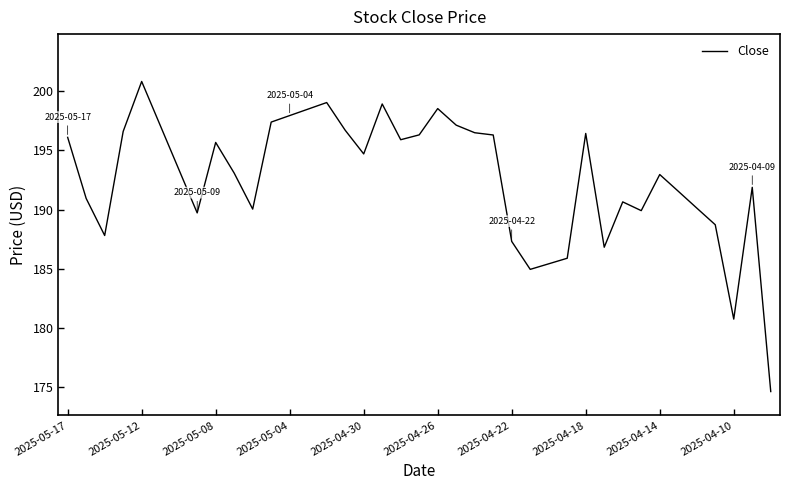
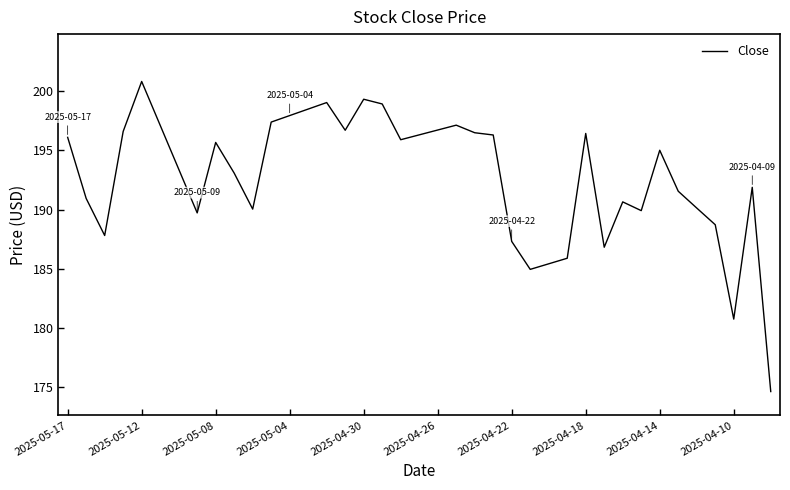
  {
    "2025-05-12": 200.8,
    "2025-05-08": 195.7,
    "2025-05-04": 198.0,
-   "2025-04-30": 194.7,
-   "2025-04-26": 198.5,
+   "2025-04-30": 199.3,
+   "2025-04-26": 196.7,
    "2025-04-18": 196.4,
-   "2025-04-14": 193.0,
+   "2025-04-14": 195.0,
    "2025-04-10": 180.8
  }
